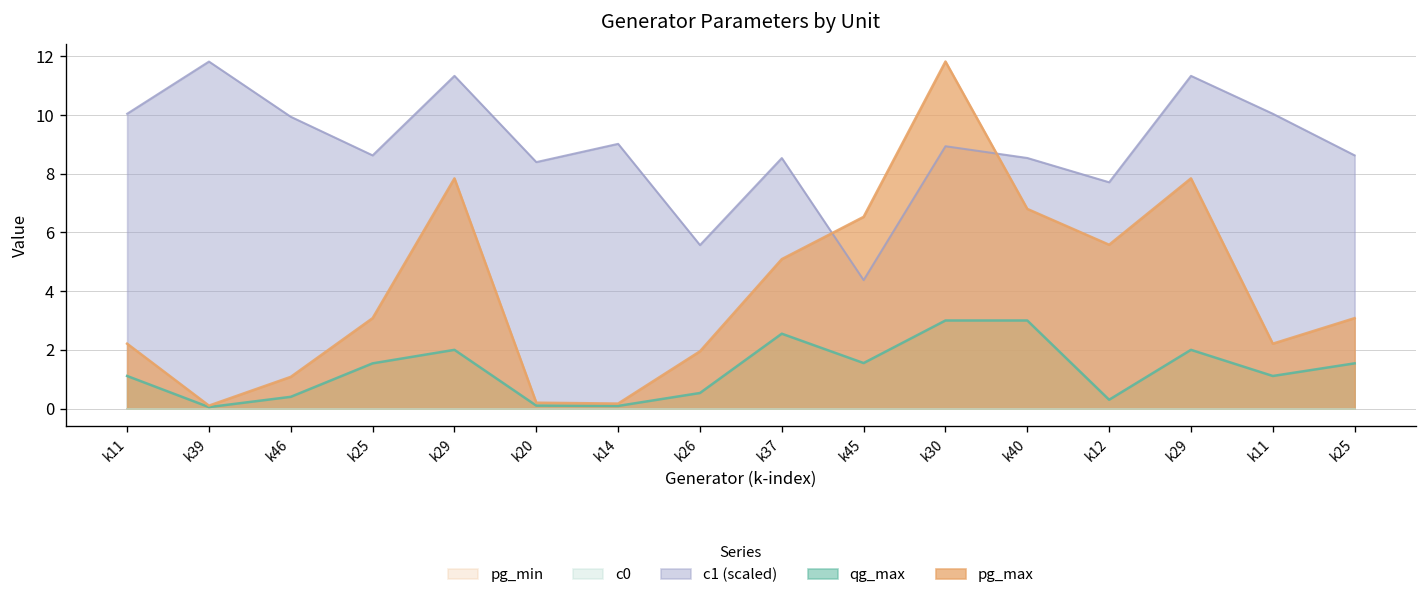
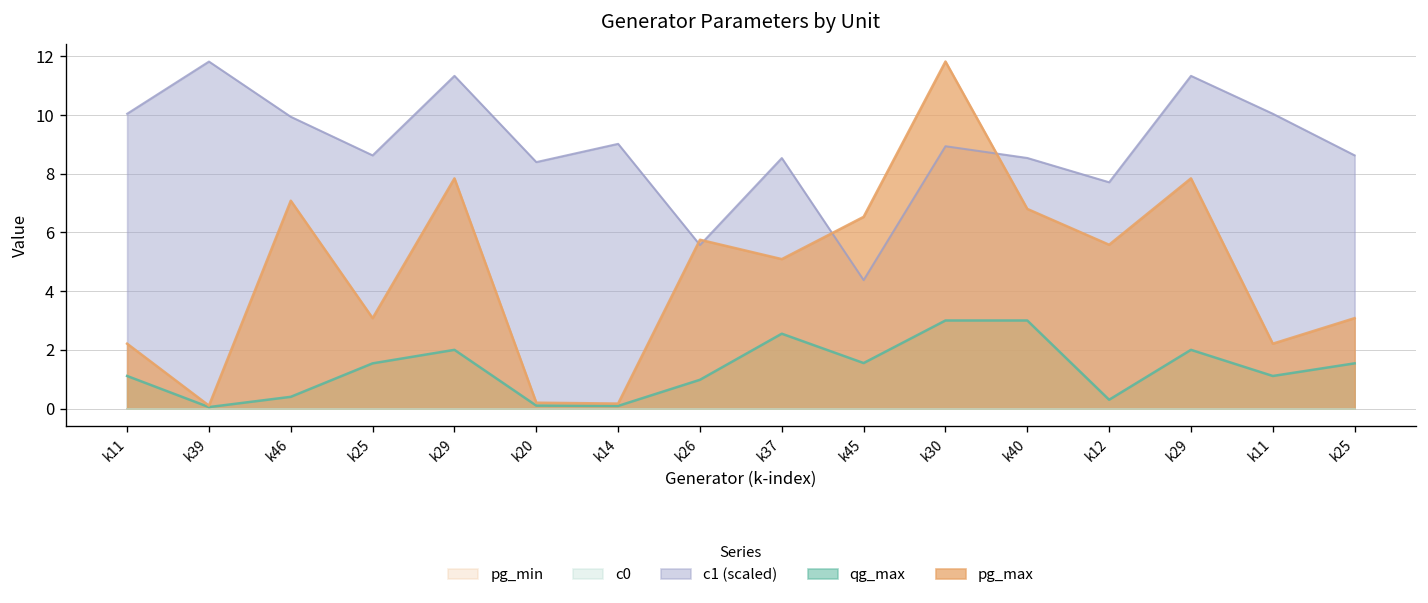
  {
    "qg_max": {
      "k46": 0.4,
-     "k26": 0.5,
+     "k26": 1.0,
      "k37": 2.6,
      "k45": 1.6,
      "k30": 3.0,
      "k40": 3.0,
      "k12": 0.3
    },
    "pg_max": {
-     "k46": 1.1,
-     "k26": 2.0,
+     "k46": 7.1,
+     "k26": 5.8,
      "k37": 5.1,
      "k45": 6.5,
      "k30": 11.8,
      "k40": 6.8,
      "k12": 5.6
    }
  }
